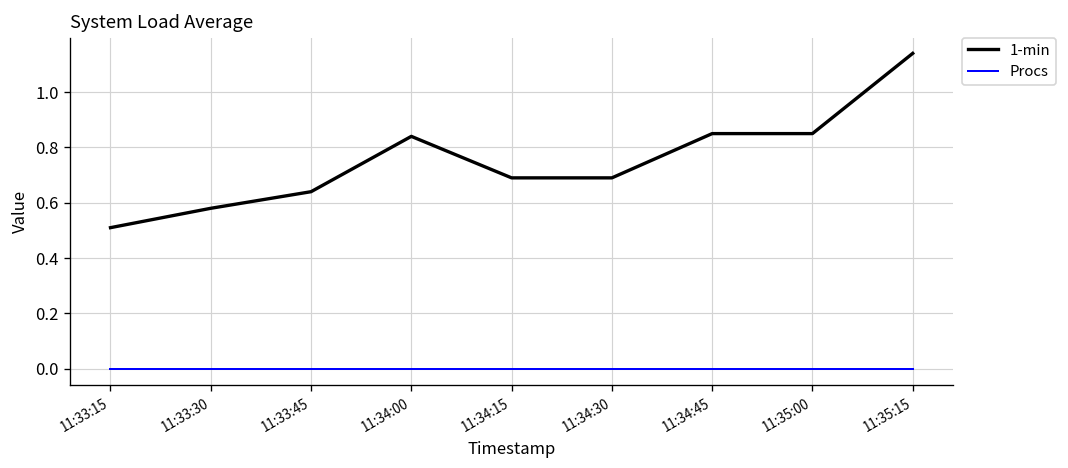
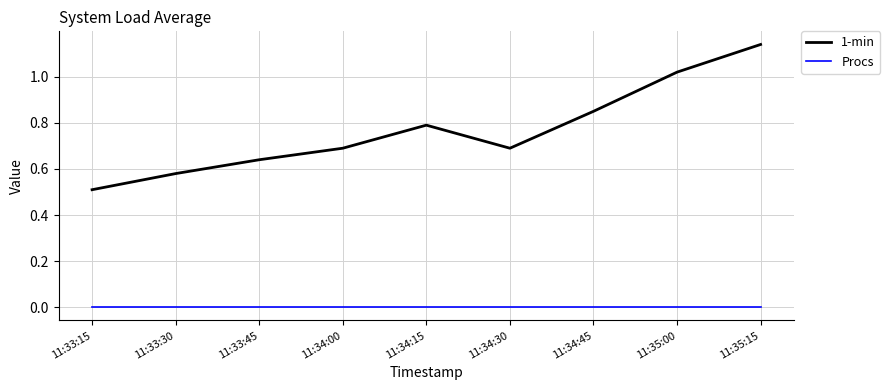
  {
    "1-min": {
      "11:33:15": 0.51,
      "11:33:30": 0.58,
      "11:33:45": 0.64,
-     "11:34:00": 0.84,
-     "11:34:15": 0.69,
+     "11:34:00": 0.69,
+     "11:34:15": 0.79,
      "11:34:30": 0.69,
      "11:34:45": 0.85,
-     "11:35:00": 0.85,
+     "11:35:00": 1.02,
      "11:35:15": 1.14
    },
    "Procs": {
      "11:33:15": 0.00,
      "11:33:30": 0.00,
      "11:33:45": 0.00,
      "11:34:00": 0.00,
      "11:34:15": 0.00,
      "11:34:30": 0.00,
      "11:34:45": 0.00,
      "11:35:00": 0.00,
      "11:35:15": 0.00
    }
  }
